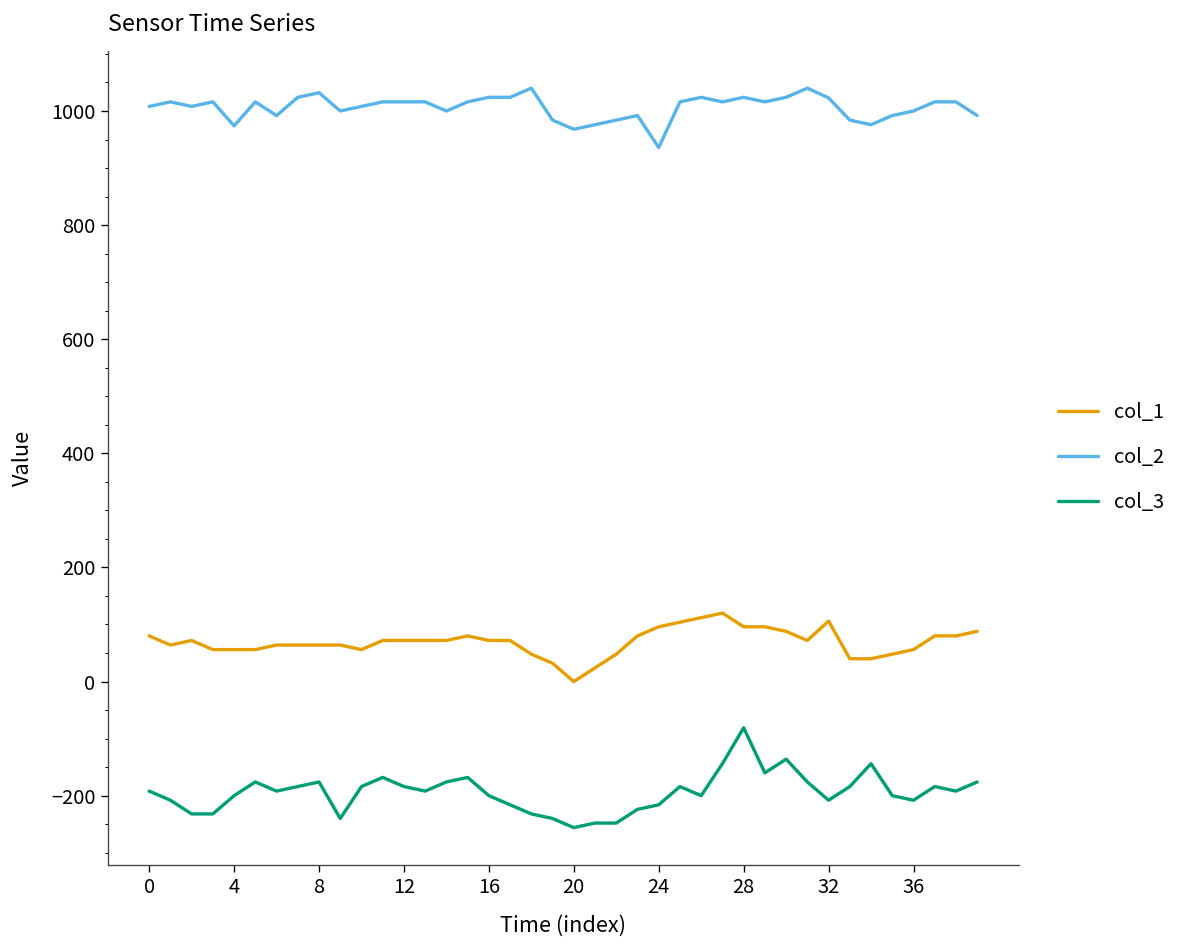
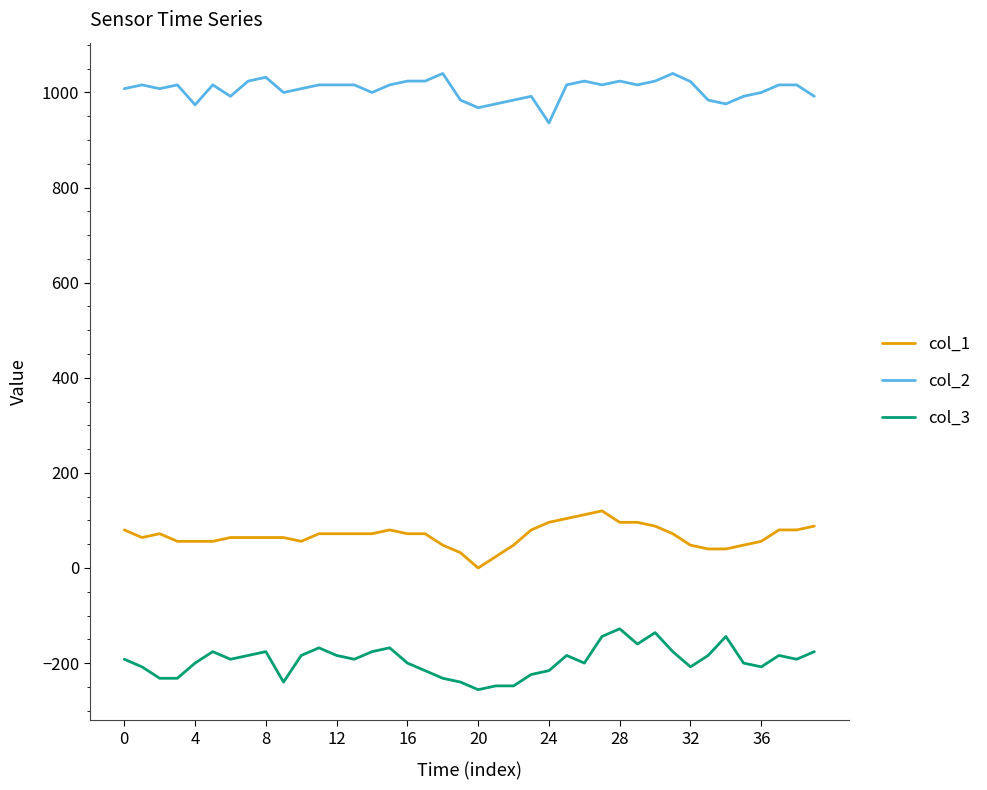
  {
    "col_1": {
      "0": 80,
      "4": 60,
      "8": 60,
      "12": 70,
      "16": 70,
      "20": 0,
      "24": 100,
      "28": 100,
-     "32": 110,
+     "32": 50,
      "36": 60
    },
    "col_2": {
      "0": 1010,
      "4": 970,
      "8": 1030,
      "12": 1020,
      "16": 1020,
      "20": 970,
      "24": 940,
      "28": 1020,
      "32": 1020,
      "36": 1000
    },
    "col_3": {
      "0": -190,
      "4": -200,
      "8": -180,
      "12": -180,
      "16": -200,
      "20": -260,
      "24": -220,
-     "28": -80,
+     "28": -130,
      "32": -210,
      "36": -210
    }
  }
